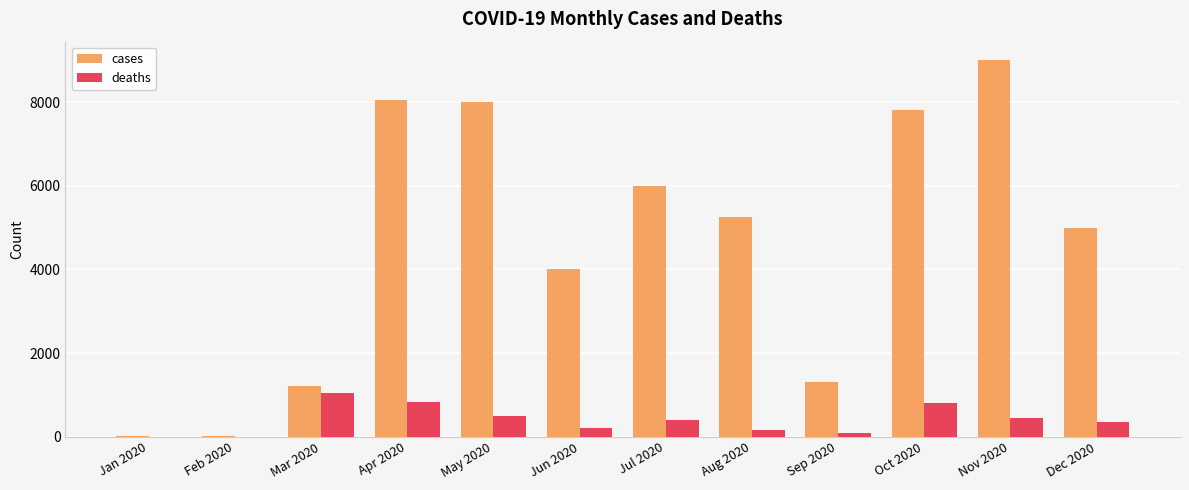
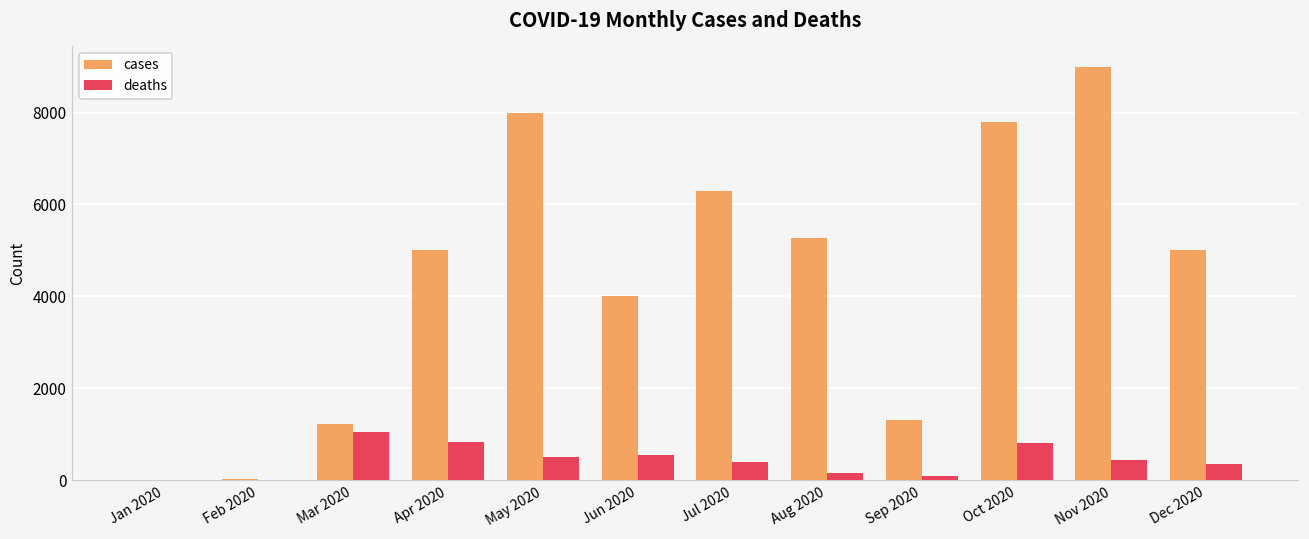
  {
    "cases": {
      "Mar 2020": 1200,
-     "Apr 2020": 8000,
+     "Apr 2020": 5000,
      "May 2020": 8000,
      "Jun 2020": 4000,
-     "Jul 2020": 6000,
+     "Jul 2020": 6300,
      "Aug 2020": 5300,
      "Sep 2020": 1300,
      "Oct 2020": 7800,
      "Nov 2020": 9000,
      "Dec 2020": 5000
    },
    "deaths": {
      "Jan 2020": 0,
      "Feb 2020": 0,
      "Mar 2020": 1000,
      "Apr 2020": 800,
      "May 2020": 500,
-     "Jun 2020": 200,
+     "Jun 2020": 600,
      "Jul 2020": 400,
      "Aug 2020": 200,
      "Sep 2020": 100,
      "Oct 2020": 800,
      "Nov 2020": 400,
      "Dec 2020": 400
    }
  }
